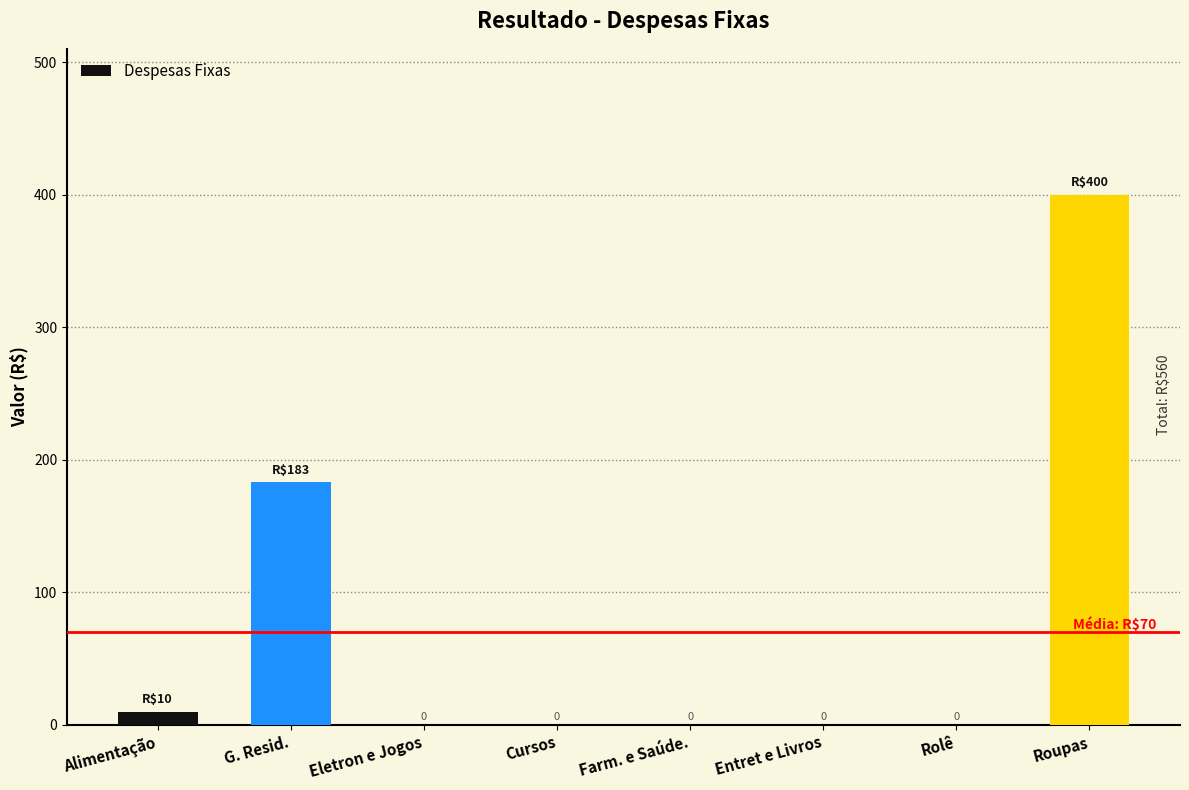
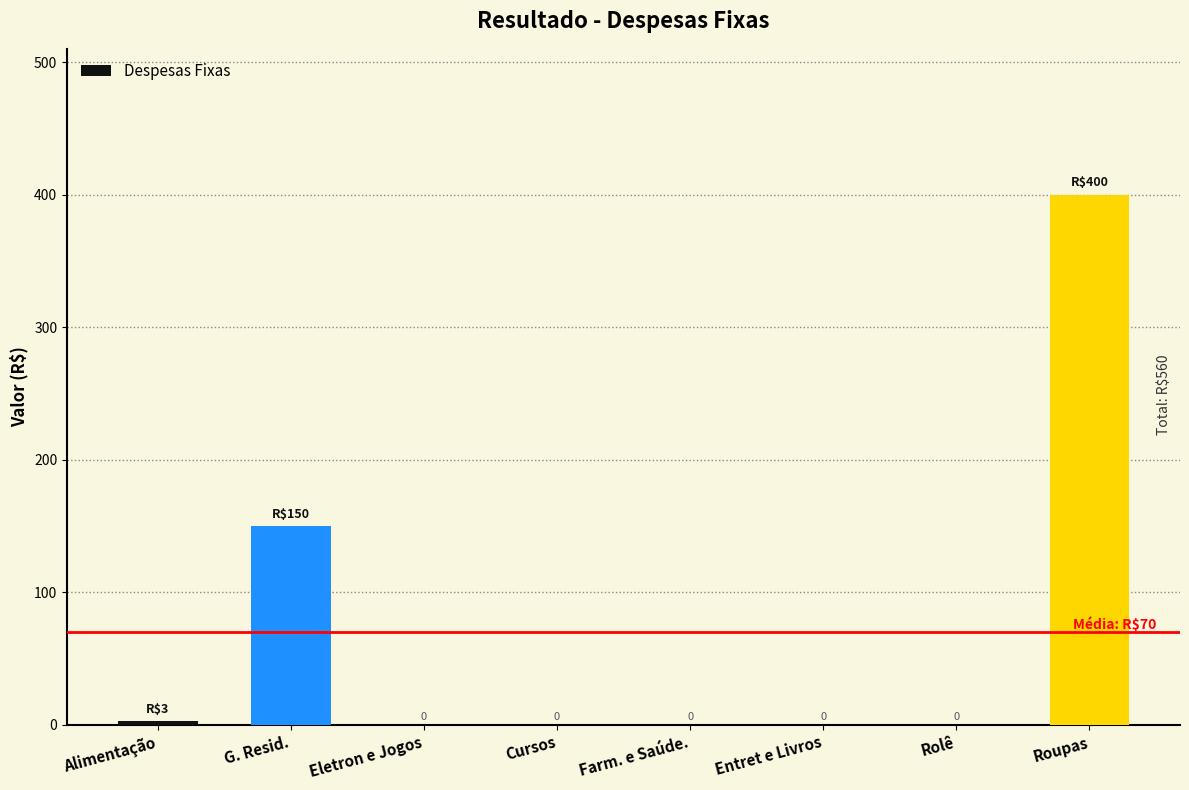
  {
-   "Alimentação": "$10",
-   "G. Resid.": "$183",
+   "Alimentação": "$3",
+   "G. Resid.": "$150",
    "Eletron e Jogos": "0",
    "Cursos": "0",
    "Farm. e Saúde.": "0",
    "Entret e Livros": "0",
    "Rolê": "0",
    "Roupas": "$400"
  }
